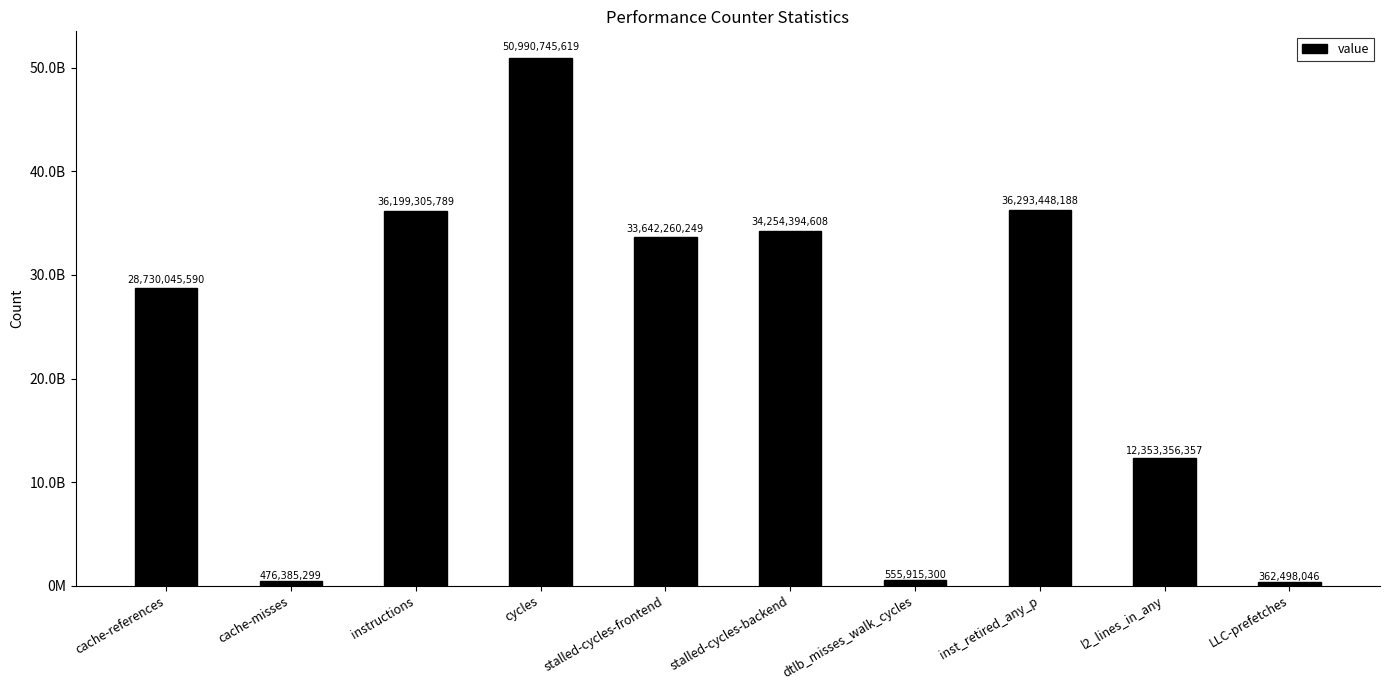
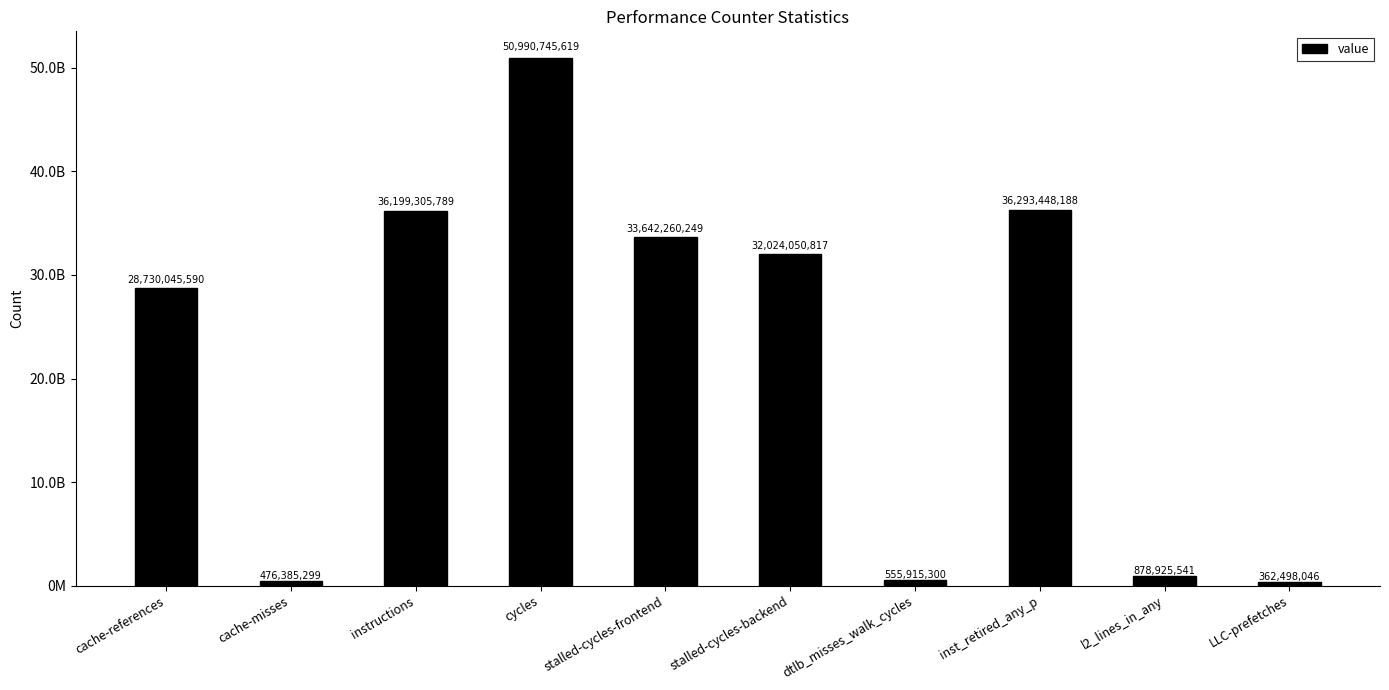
  {
    "cache-references": "28,730,045,590",
    "cache-misses": "476,385,299",
    "instructions": "36,199,305,789",
    "cycles": "50,990,745,619",
    "stalled-cycles-frontend": "33,642,260,249",
-   "stalled-cycles-backend": "34,254,394,608",
+   "stalled-cycles-backend": "32,024,050,817",
    "dtlb_misses_walk_cycles": "555,915,300",
    "inst_retired_any_p": "36,293,448,188",
-   "l2_lines_in_any": "12,353,356,357",
+   "l2_lines_in_any": "878,925,541",
    "LLC-prefetches": "362,498,046"
  }
